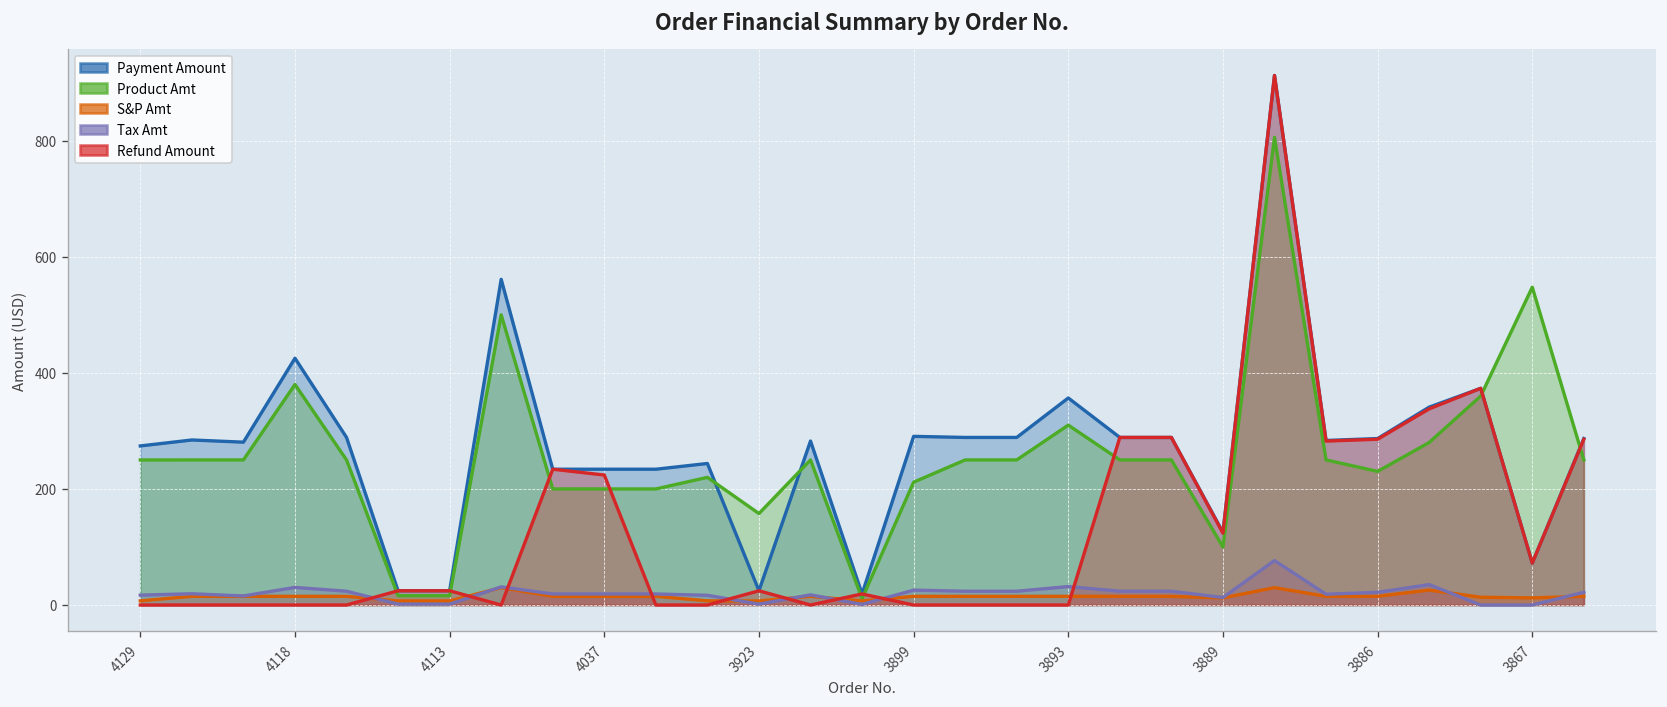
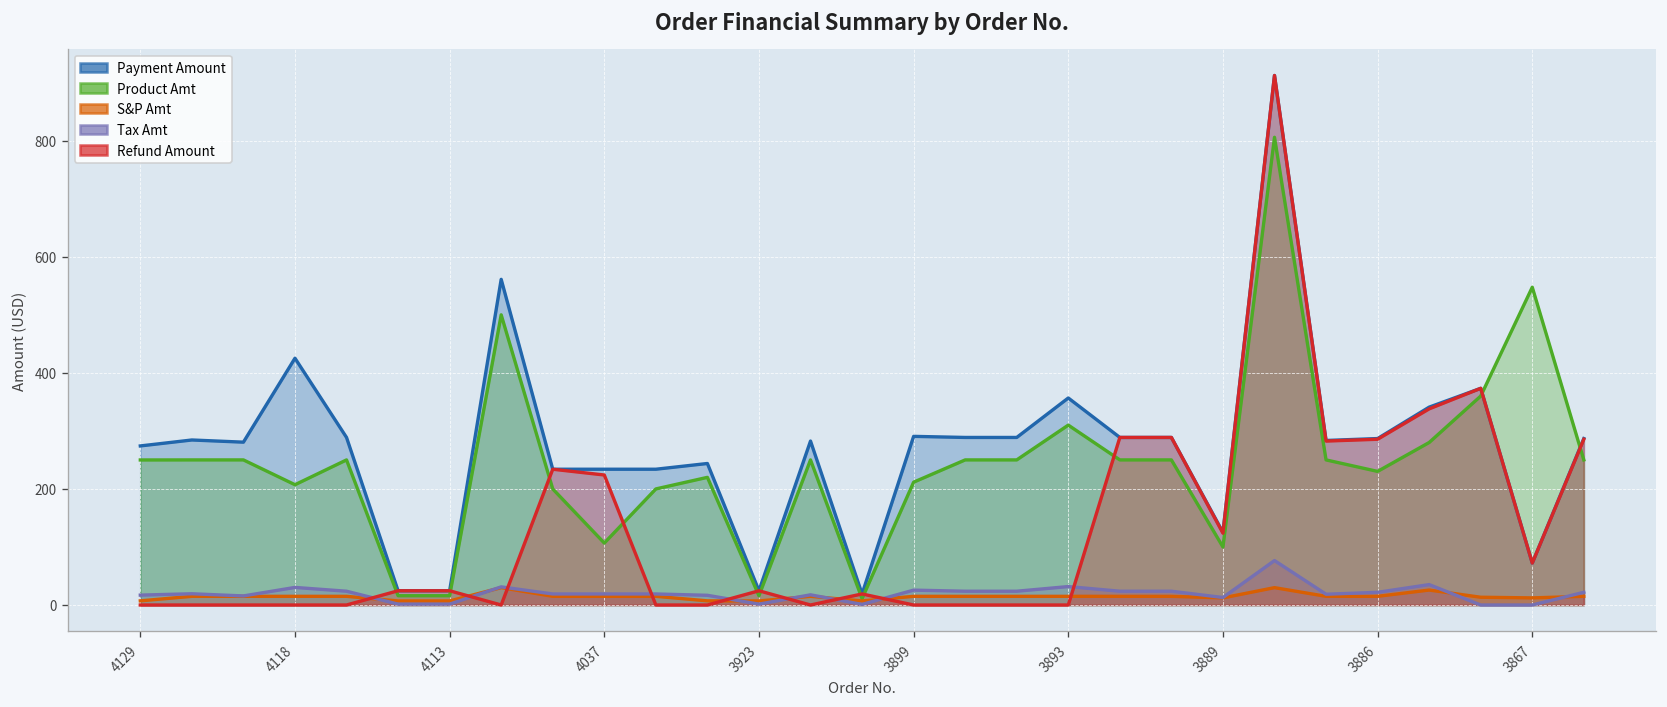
  {
    "Product Amt": {
      "4129": 250,
-     "4118": 380,
+     "4118": 210,
      "4113": 20,
-     "4037": 200,
-     "3923": 160,
+     "4037": 110,
+     "3923": 20,
      "3899": 210,
      "3893": 310,
      "3889": 100,
      "3886": 230,
      "3867": 550
    }
  }
